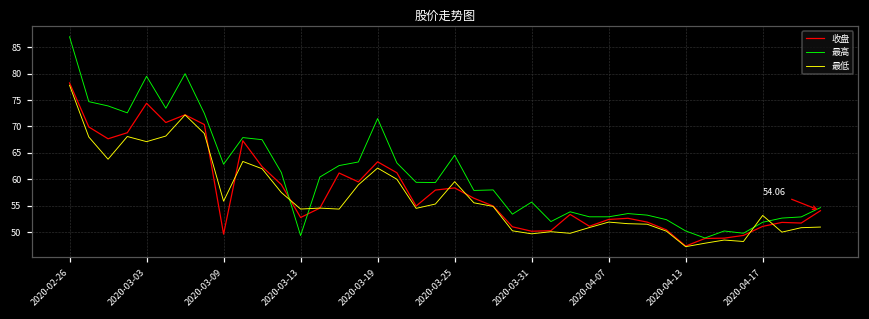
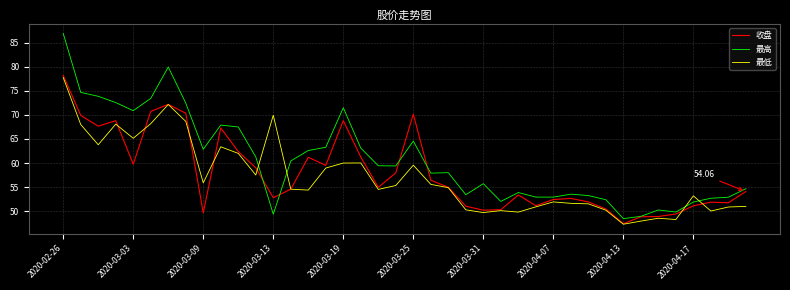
  {
    "收盘": {
-     "2020-03-03": 74,
+     "2020-03-03": 60,
      "2020-03-09": 50,
      "2020-03-13": 53,
-     "2020-03-19": 63,
-     "2020-03-25": 58,
+     "2020-03-19": 69,
+     "2020-03-25": 70,
      "2020-04-17": 51
    },
    "最高": {
      "2020-02-26": 87,
-     "2020-03-03": 80,
+     "2020-03-03": 71,
      "2020-03-09": 63,
      "2020-03-13": 49,
      "2020-03-19": 72,
      "2020-03-25": 65,
      "2020-03-31": 56,
-     "2020-04-13": 50,
+     "2020-04-13": 48,
      "2020-04-17": 52
    },
    "最低": {
-     "2020-03-03": 67,
+     "2020-03-03": 65,
      "2020-03-09": 56,
-     "2020-03-13": 54,
-     "2020-03-19": 62,
+     "2020-03-13": 70,
+     "2020-03-19": 60,
      "2020-03-25": 60,
      "2020-04-17": 53
    }
  }
